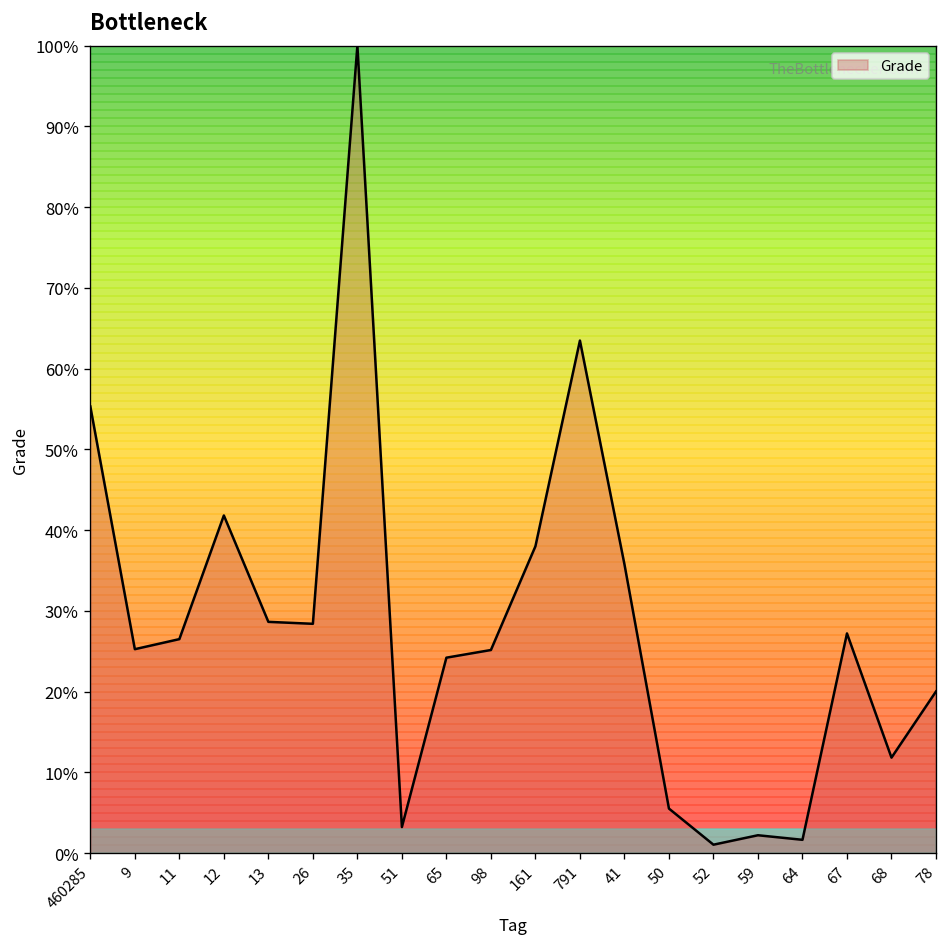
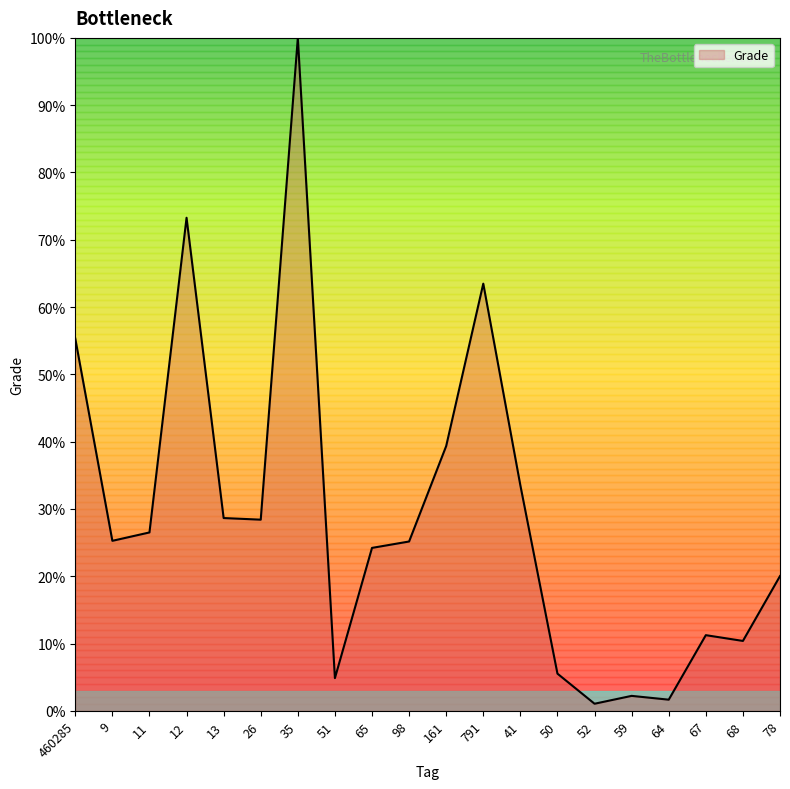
  {
    "460285": "55%",
    "9": "25%",
    "11": "27%",
-   "12": "42%",
+   "12": "73%",
    "13": "29%",
    "26": "28%",
    "35": "100%",
-   "51": "3%",
+   "51": "5%",
    "65": "24%",
    "98": "25%",
-   "161": "38%",
+   "161": "39%",
    "791": "63%",
-   "41": "36%",
+   "41": "34%",
    "50": "6%",
    "52": "1%",
    "59": "2%",
    "64": "2%",
-   "67": "27%",
-   "68": "12%",
+   "67": "11%",
+   "68": "10%",
    "78": "20%"
  }
